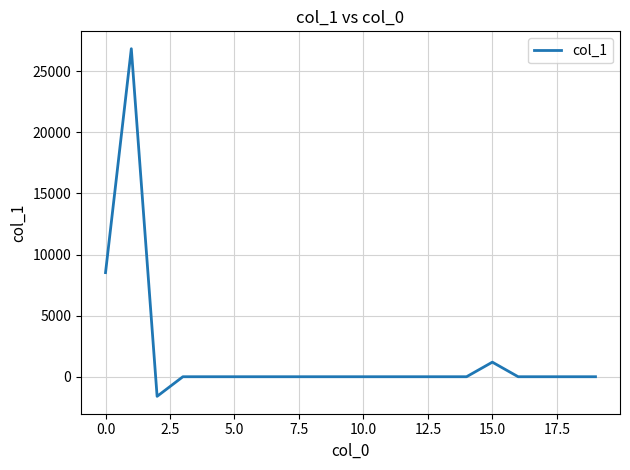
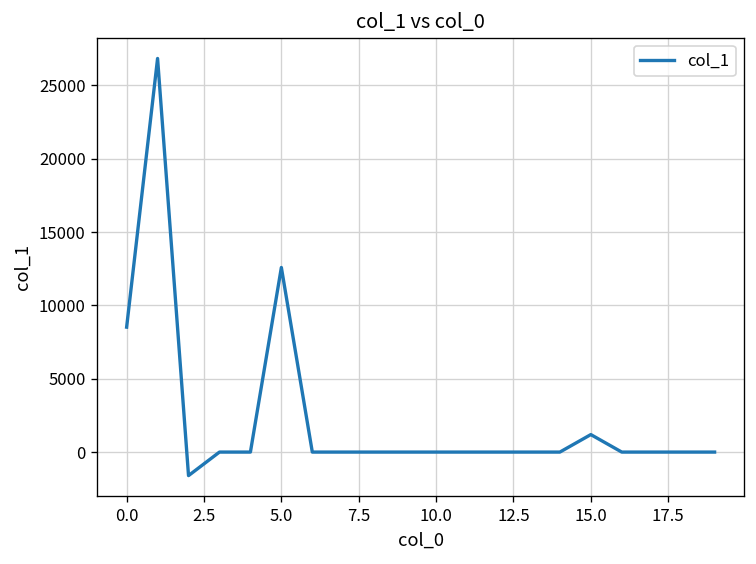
  {
    "0.0": 8500,
-   "5.0": 0,
+   "5.0": 12600,
    "10.0": 0,
    "15.0": 1200
  }
